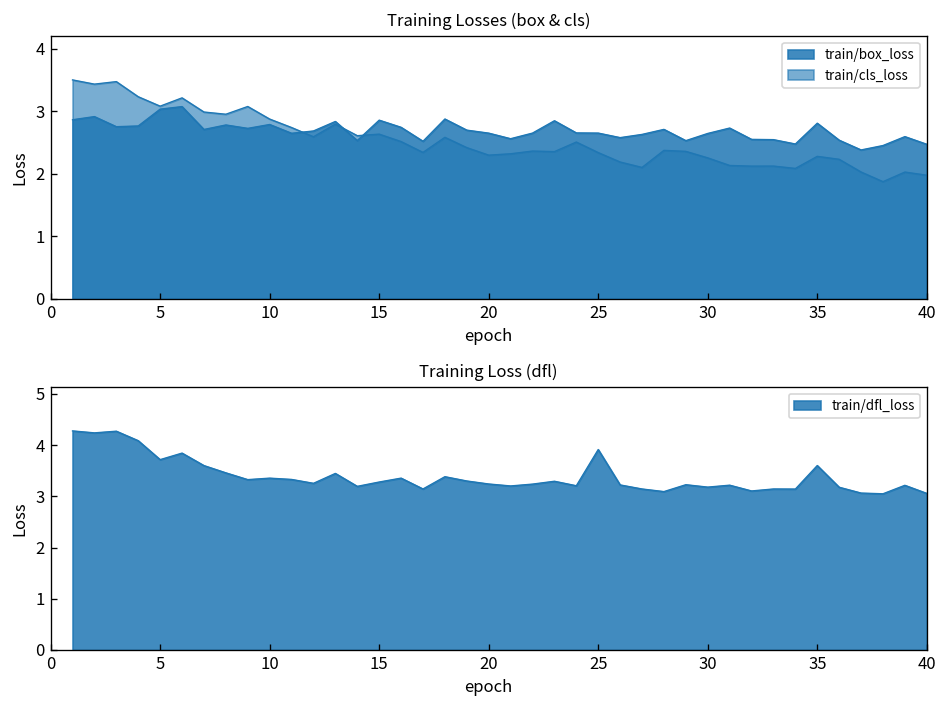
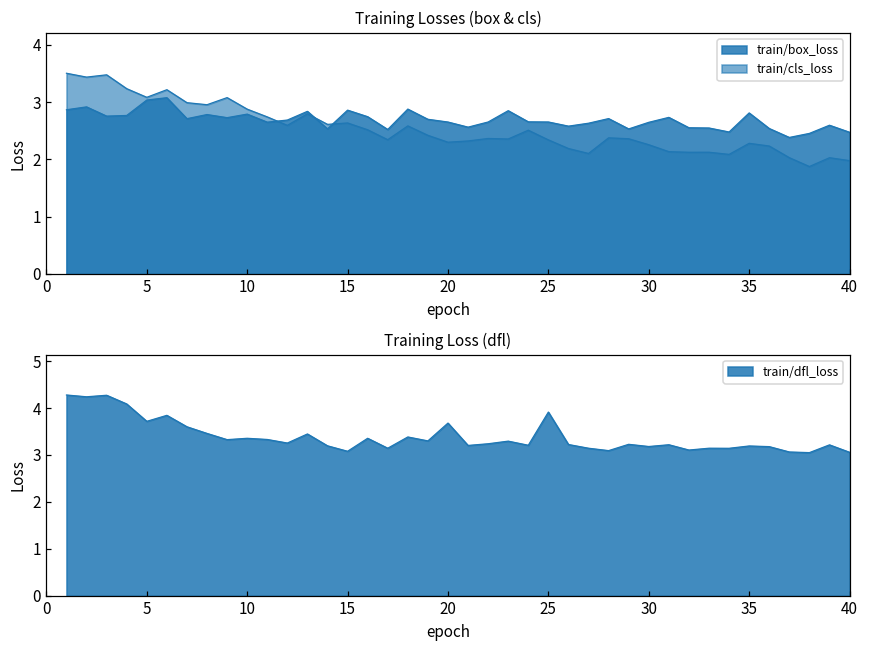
  {
    "Training Loss (dfl)": {
      "5": 3.7,
      "10": 3.4,
-     "15": 3.3,
-     "20": 3.2,
+     "15": 3.1,
+     "20": 3.7,
      "25": 3.9,
      "30": 3.2,
-     "35": 3.6,
+     "35": 3.2,
      "40": 3.1
    }
  }
